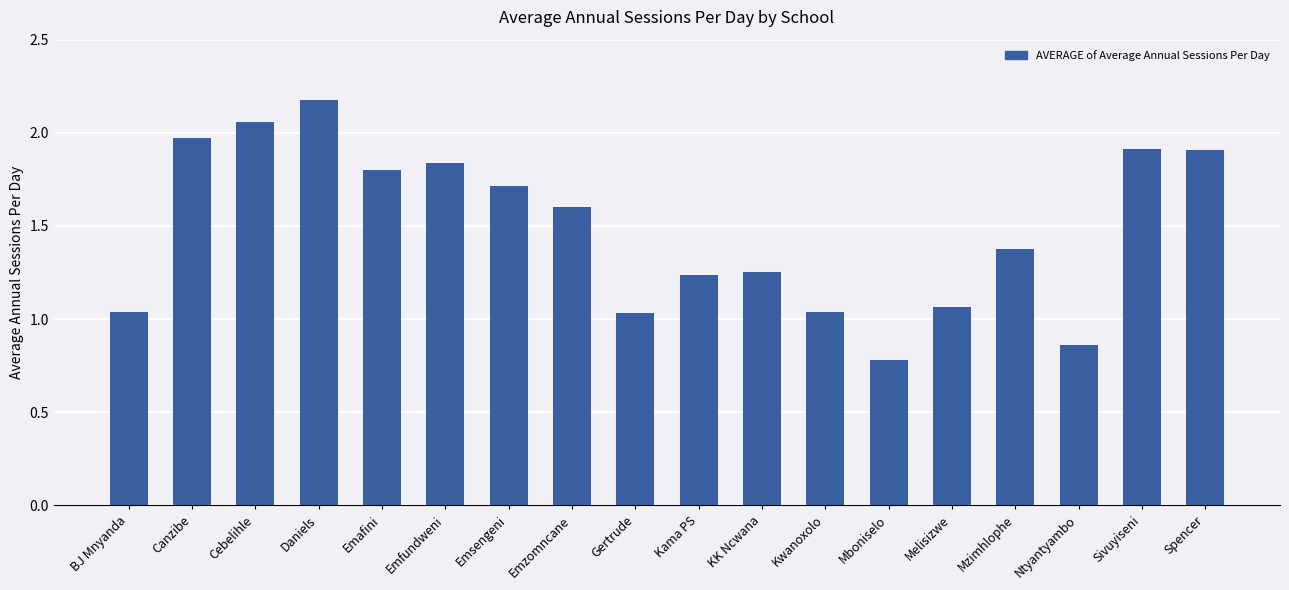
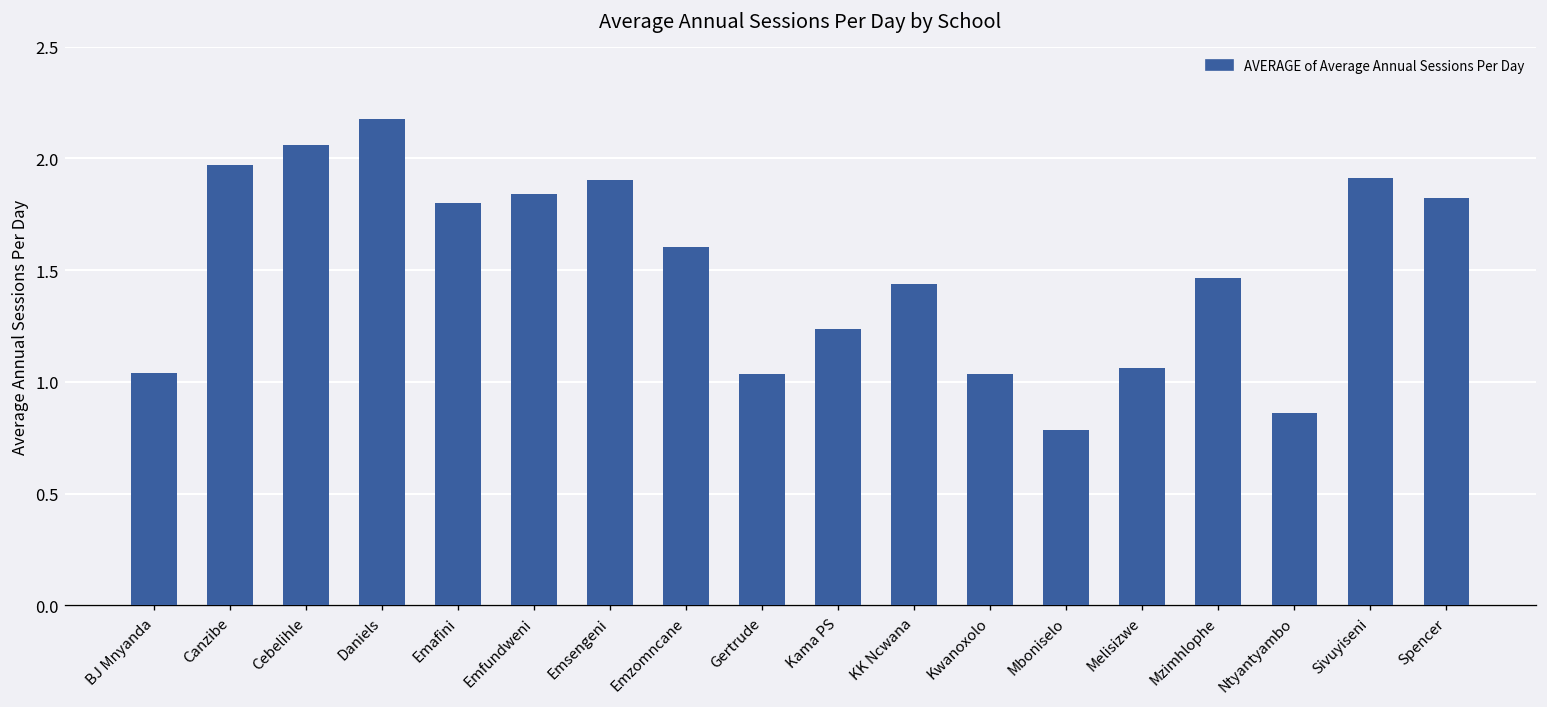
  {
    "BJ Mnyanda": 1.04,
    "Canzibe": 1.97,
    "Cebelihle": 2.06,
    "Daniels": 2.18,
    "Emafini": 1.80,
    "Emfundweni": 1.84,
-   "Emsengeni": 1.71,
+   "Emsengeni": 1.90,
    "Emzomncane": 1.60,
    "Gertrude": 1.03,
    "Kama PS": 1.24,
-   "KK Ncwana": 1.25,
+   "KK Ncwana": 1.44,
    "Kwanoxolo": 1.04,
    "Mboniselo": 0.78,
    "Melisizwe": 1.06,
-   "Mzimhlophe": 1.37,
+   "Mzimhlophe": 1.47,
    "Ntyantyambo": 0.86,
    "Sivuyiseni": 1.91,
-   "Spencer": 1.91
+   "Spencer": 1.82
  }
